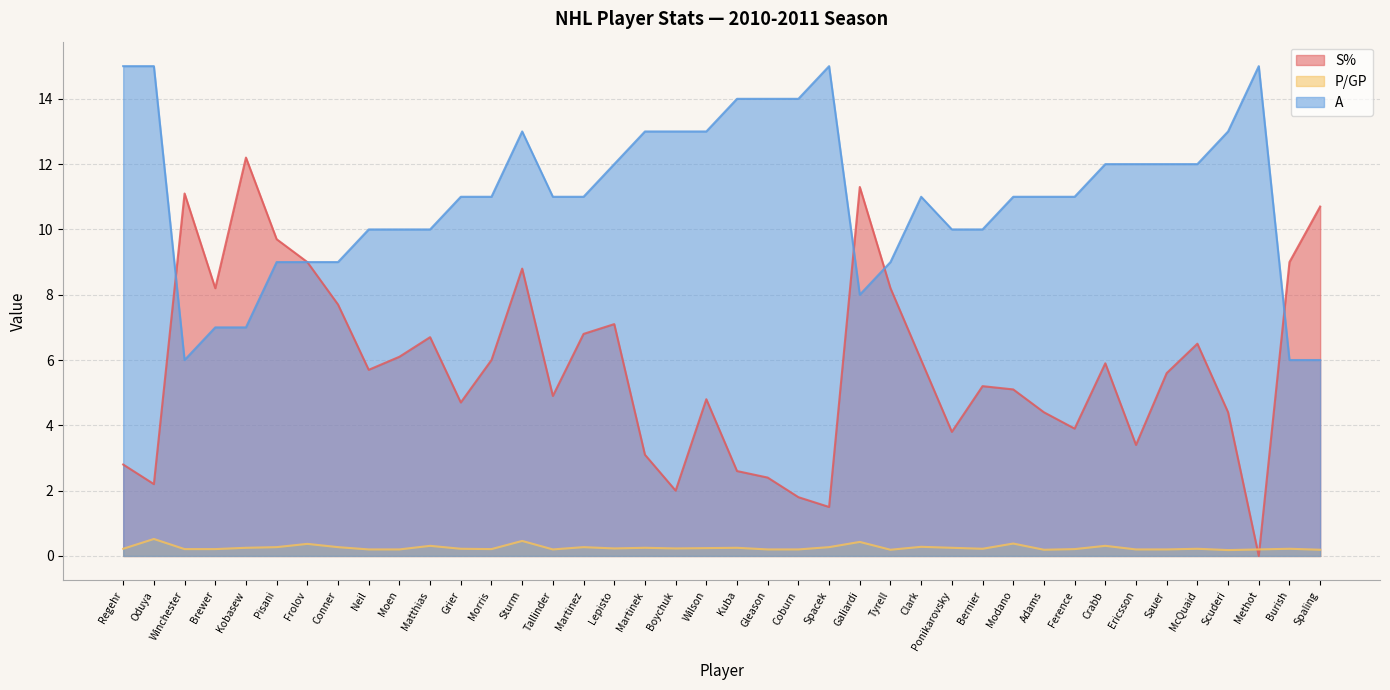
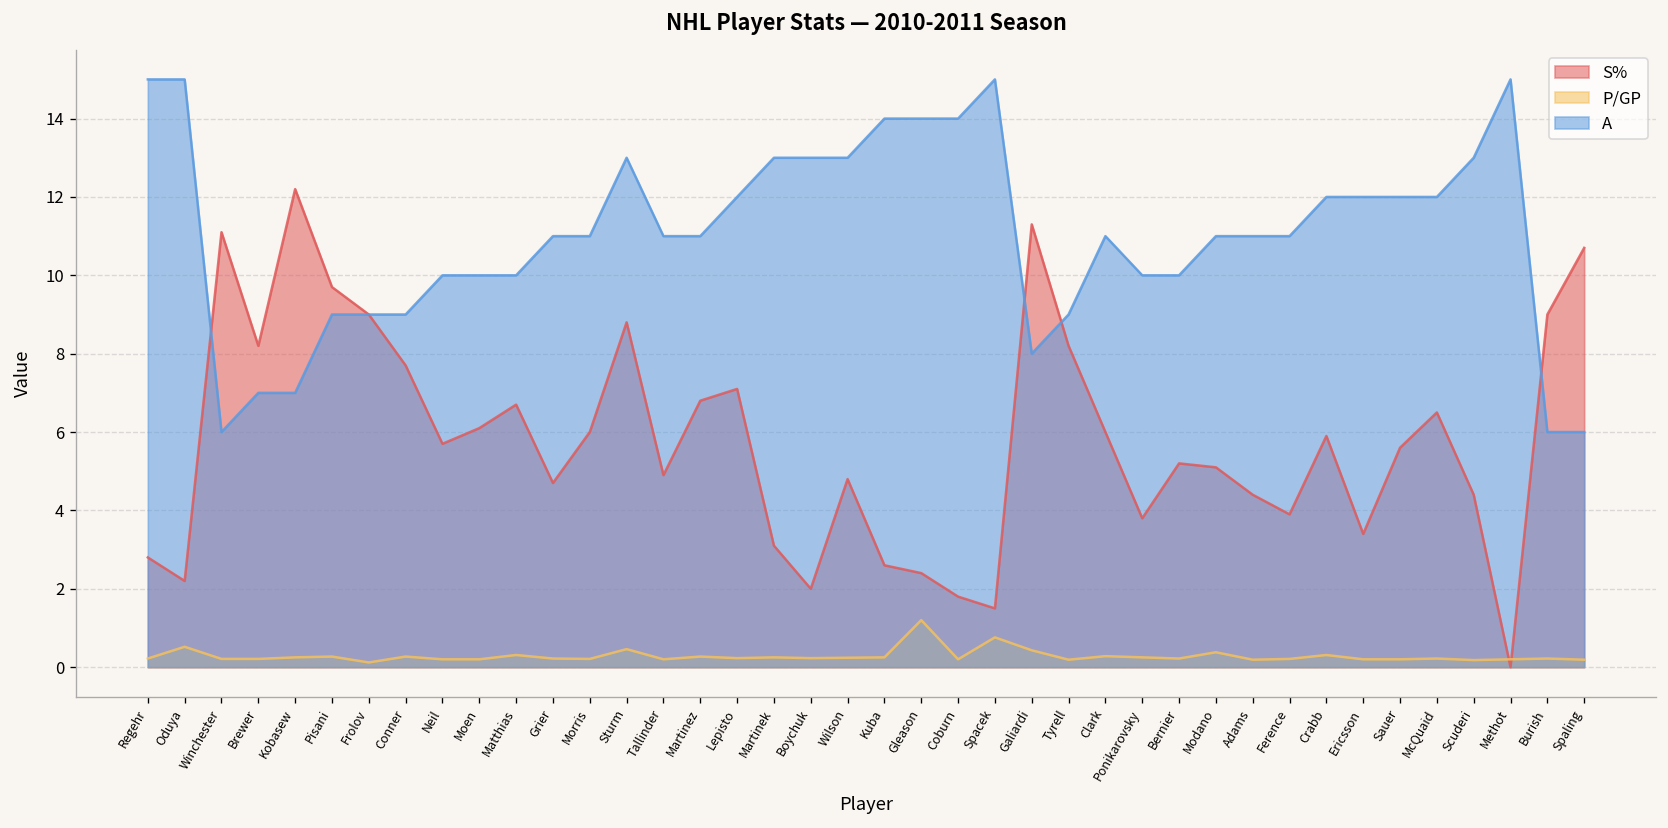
  {
    "S%": {
      "Regehr": 2.8,
      "Oduya": 2.2,
      "Winchester": 11.1,
      "Brewer": 8.2,
      "Kobasew": 12.2,
      "Pisani": 9.7,
      "Conner": 7.7,
      "Neil": 5.7,
      "Moen": 6.1,
      "Matthias": 6.7,
      "Grier": 4.7,
      "Morris": 6.0,
      "Sturm": 8.8,
      "Tallinder": 4.9,
      "Martinez": 6.8,
      "Lepisto": 7.1,
      "Martinek": 3.1,
      "Boychuk": 2.0,
      "Wilson": 4.8,
      "Kuba": 2.6,
      "Gleason": 2.4,
      "Coburn": 1.8,
      "Spacek": 1.5,
      "Galiardi": 11.3,
      "Tyrell": 8.2,
      "Clark": 6.0,
      "Ponikarovsky": 3.8,
      "Bernier": 5.2,
      "Modano": 5.1,
      "Adams": 4.4,
      "Ference": 3.9,
      "Crabb": 5.9,
      "Ericsson": 3.4,
      "Sauer": 5.6,
      "McQuaid": 6.5,
      "Scuderi": 4.4,
      "Methot": 0.0,
      "Burish": 9.0,
      "Spaling": 10.7
    },
    "P/GP": {
      "Regehr": 0.2,
      "Oduya": 0.5,
      "Winchester": 0.2,
      "Brewer": 0.2,
      "Kobasew": 0.3,
      "Pisani": 0.3,
-     "Frolov": 0.4,
+     "Frolov": 0.1,
      "Conner": 0.3,
      "Neil": 0.2,
      "Moen": 0.2,
      "Matthias": 0.3,
      "Grier": 0.2,
      "Morris": 0.2,
      "Sturm": 0.5,
      "Tallinder": 0.2,
      "Martinez": 0.3,
      "Lepisto": 0.2,
      "Martinek": 0.3,
      "Boychuk": 0.2,
      "Wilson": 0.2,
      "Kuba": 0.3,
-     "Gleason": 0.2,
+     "Gleason": 1.2,
      "Coburn": 0.2,
-     "Spacek": 0.3,
+     "Spacek": 0.8,
      "Galiardi": 0.4,
      "Tyrell": 0.2,
      "Clark": 0.3,
      "Ponikarovsky": 0.3,
      "Bernier": 0.2,
      "Modano": 0.4,
      "Adams": 0.2,
      "Ference": 0.2,
      "Crabb": 0.3,
      "Ericsson": 0.2,
      "Sauer": 0.2,
      "McQuaid": 0.2,
      "Scuderi": 0.2,
      "Methot": 0.2,
      "Burish": 0.2,
      "Spaling": 0.2
    },
    "A": {
      "Regehr": 15.0,
      "Oduya": 15.0,
      "Winchester": 6.0,
      "Brewer": 7.0,
      "Kobasew": 7.0,
      "Pisani": 9.0,
      "Conner": 9.0,
      "Neil": 10.0,
      "Moen": 10.0,
      "Matthias": 10.0,
      "Grier": 11.0,
      "Morris": 11.0,
      "Sturm": 13.0,
      "Tallinder": 11.0,
      "Martinez": 11.0,
      "Lepisto": 12.0,
      "Martinek": 13.0,
      "Boychuk": 13.0,
      "Wilson": 13.0,
      "Kuba": 14.0,
      "Gleason": 14.0,
      "Coburn": 14.0,
      "Spacek": 15.0,
      "Galiardi": 8.0,
      "Tyrell": 9.0,
      "Clark": 11.0,
      "Ponikarovsky": 10.0,
      "Bernier": 10.0,
      "Modano": 11.0,
      "Adams": 11.0,
      "Ference": 11.0,
      "Crabb": 12.0,
      "Ericsson": 12.0,
      "Sauer": 12.0,
      "McQuaid": 12.0,
      "Scuderi": 13.0,
      "Methot": 15.0,
      "Burish": 6.0,
      "Spaling": 6.0
    }
  }
